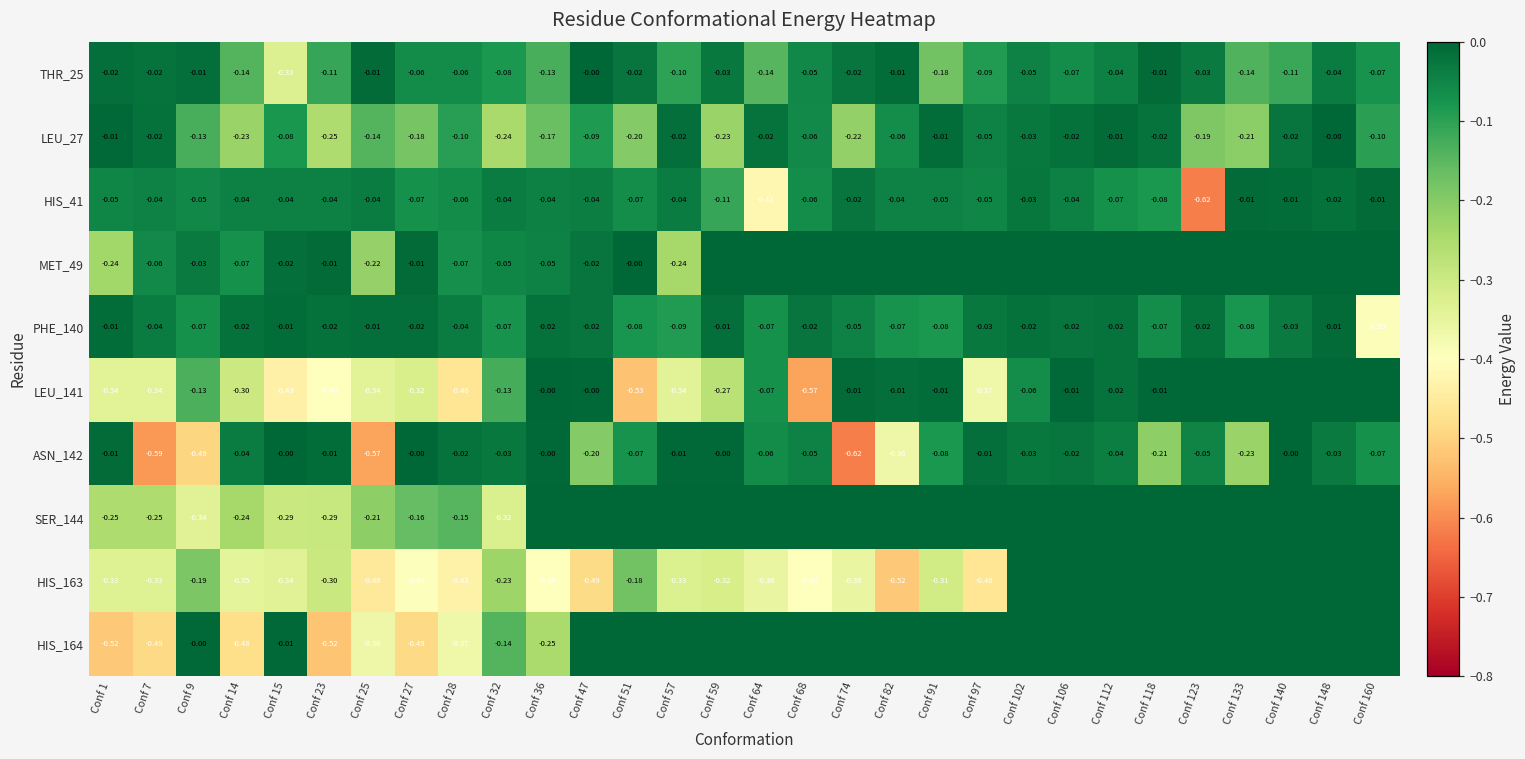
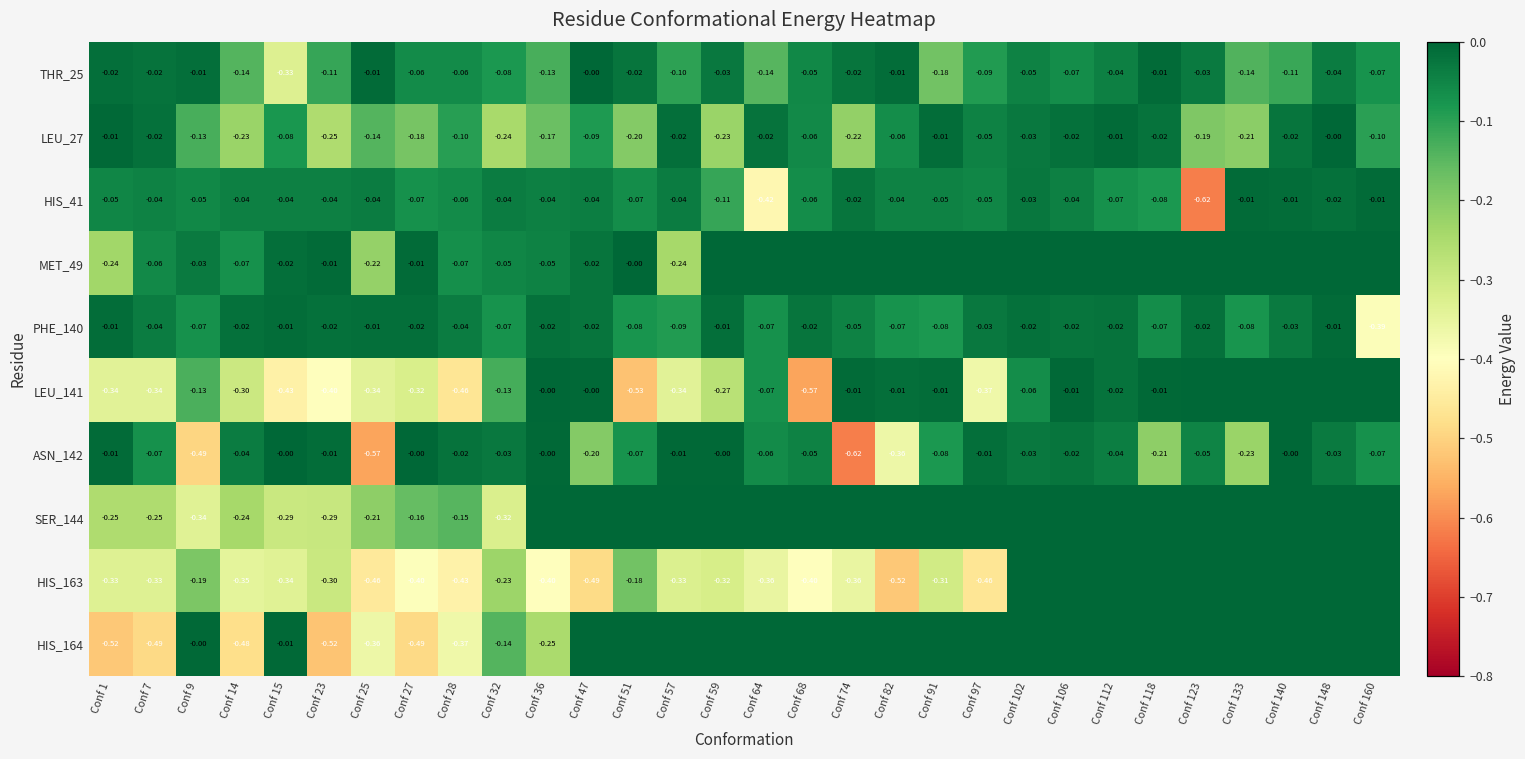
  {
    "ASN_142": {
      "Conf 1": -0.01,
-     "Conf 7": -0.59,
+     "Conf 7": -0.07,
      "Conf 9": -0.49,
      "Conf 14": -0.04,
      "Conf 15": -0.00,
      "Conf 23": -0.01,
      "Conf 25": -0.57,
      "Conf 27": -0.00,
      "Conf 28": -0.02,
      "Conf 32": -0.03,
      "Conf 36": -0.00,
      "Conf 47": -0.20,
      "Conf 51": -0.07,
      "Conf 57": -0.01,
      "Conf 59": -0.00,
      "Conf 64": -0.06,
      "Conf 68": -0.05,
      "Conf 74": -0.62,
      "Conf 82": -0.36,
      "Conf 91": -0.08,
      "Conf 97": -0.01,
      "Conf 102": -0.03,
      "Conf 106": -0.02,
      "Conf 112": -0.04,
      "Conf 118": -0.21,
      "Conf 123": -0.05,
      "Conf 133": -0.23,
      "Conf 140": -0.00,
      "Conf 148": -0.03,
      "Conf 160": -0.07
    }
  }
